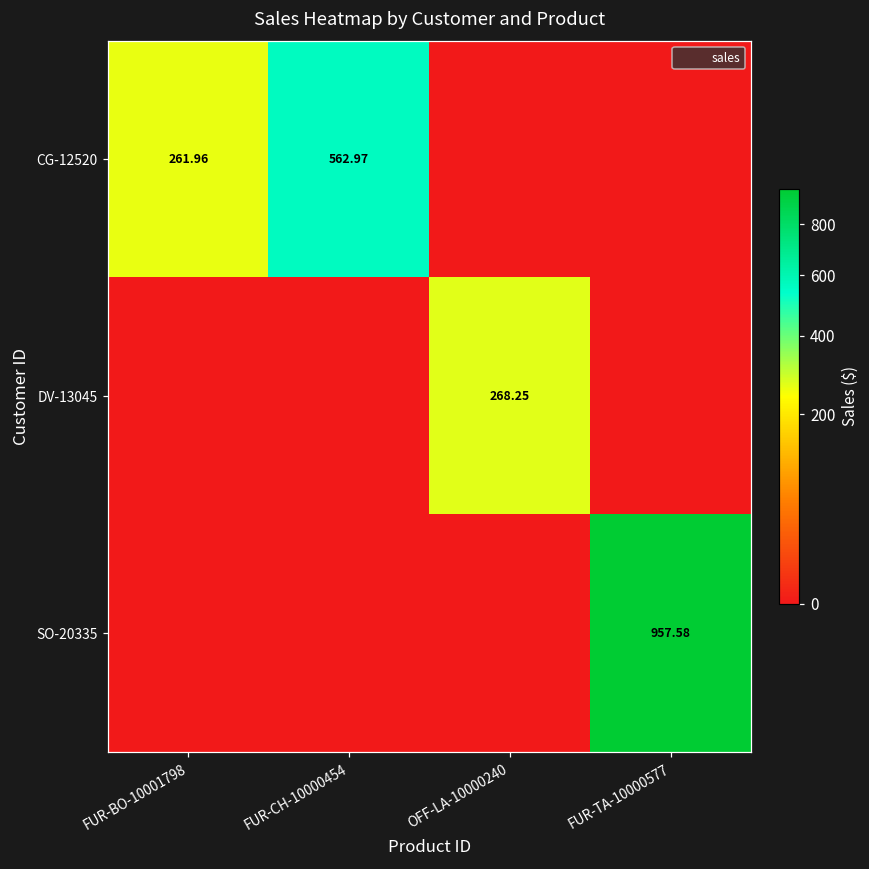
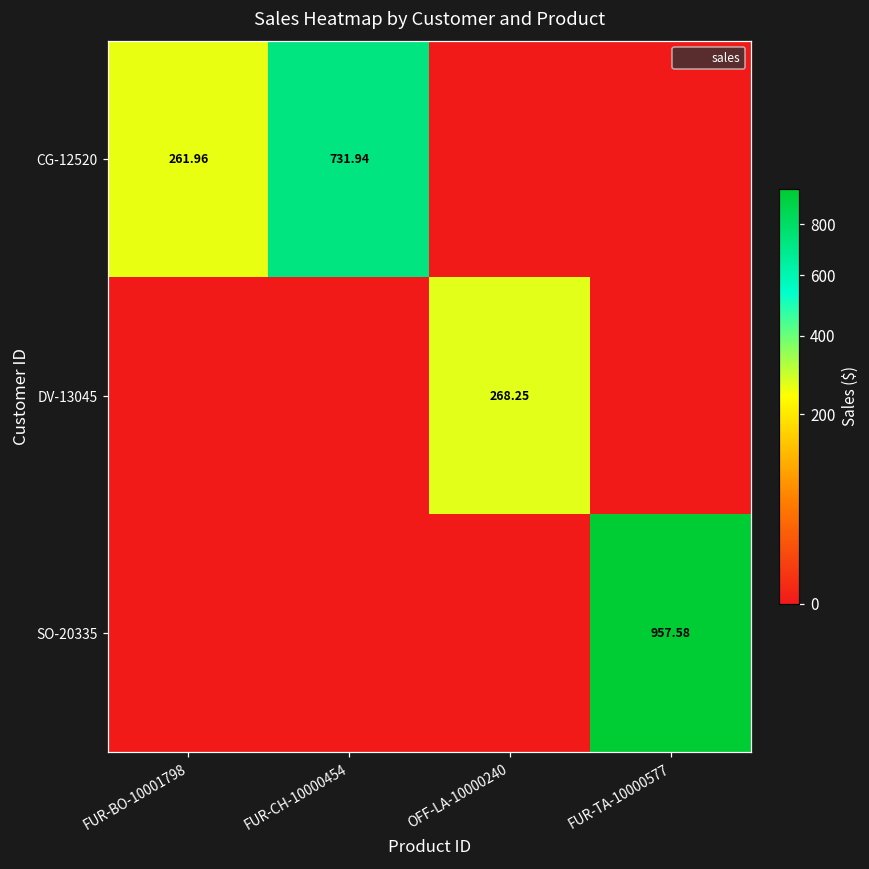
  {
    "CG-12520": {
      "FUR-BO-10001798": 261.96,
-     "FUR-CH-10000454": 562.97
+     "FUR-CH-10000454": 731.94
    },
    "DV-13045": {
      "OFF-LA-10000240": 268.25
    },
    "SO-20335": {
      "FUR-TA-10000577": 957.58
    }
  }
